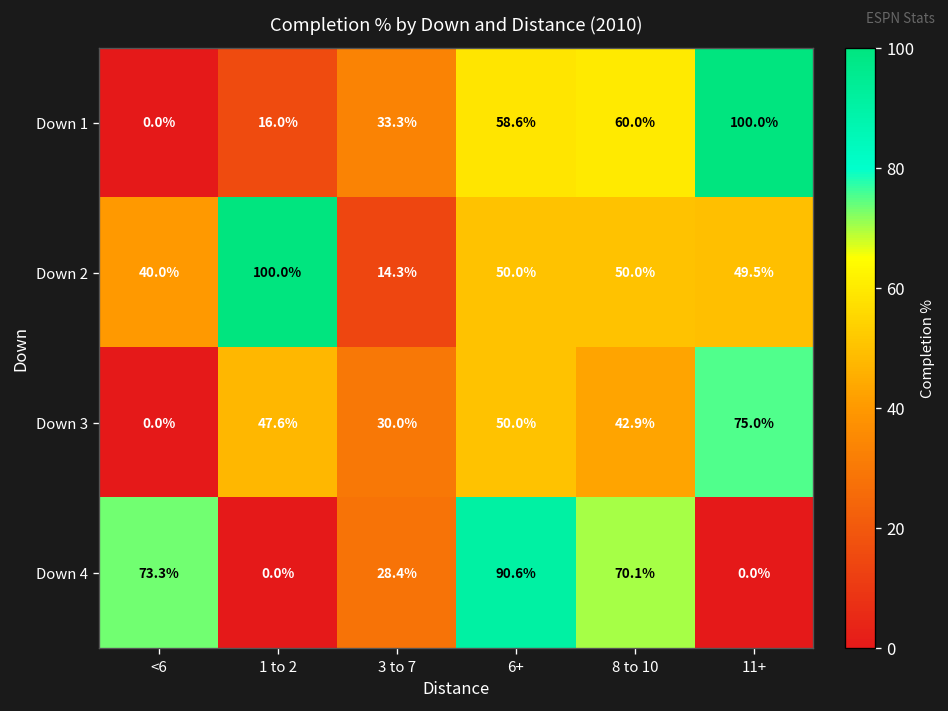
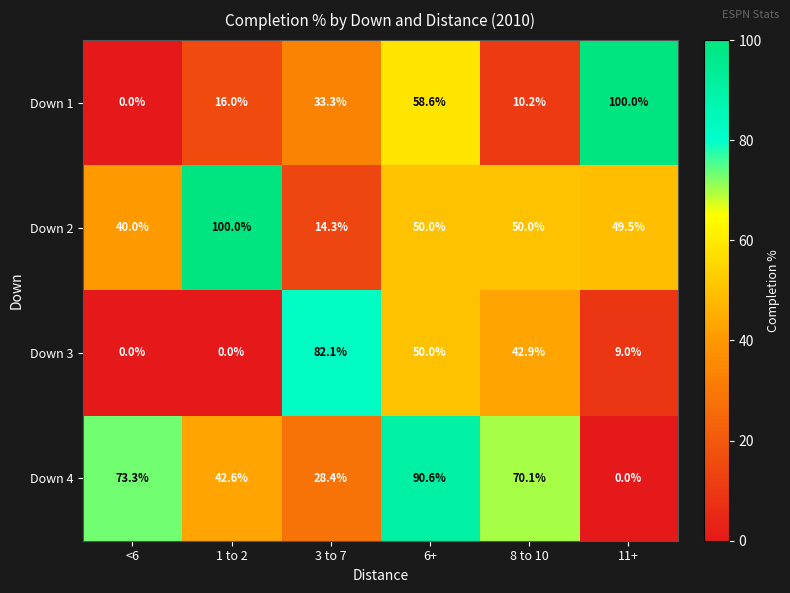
  {
    "Down 1": {
      "<6": "0.0%",
      "1 to 2": "16.0%",
      "3 to 7": "33.3%",
      "6+": "58.6%",
-     "8 to 10": "60.0%",
+     "8 to 10": "10.2%",
      "11+": "100.0%"
    },
    "Down 2": {
      "<6": "40.0%",
      "1 to 2": "100.0%",
      "3 to 7": "14.3%",
      "6+": "50.0%",
      "8 to 10": "50.0%",
      "11+": "49.5%"
    },
    "Down 3": {
      "<6": "0.0%",
-     "1 to 2": "47.6%",
-     "3 to 7": "30.0%",
+     "1 to 2": "0.0%",
+     "3 to 7": "82.1%",
      "6+": "50.0%",
      "8 to 10": "42.9%",
-     "11+": "75.0%"
+     "11+": "9.0%"
    },
    "Down 4": {
      "<6": "73.3%",
-     "1 to 2": "0.0%",
+     "1 to 2": "42.6%",
      "3 to 7": "28.4%",
      "6+": "90.6%",
      "8 to 10": "70.1%",
      "11+": "0.0%"
    }
  }
